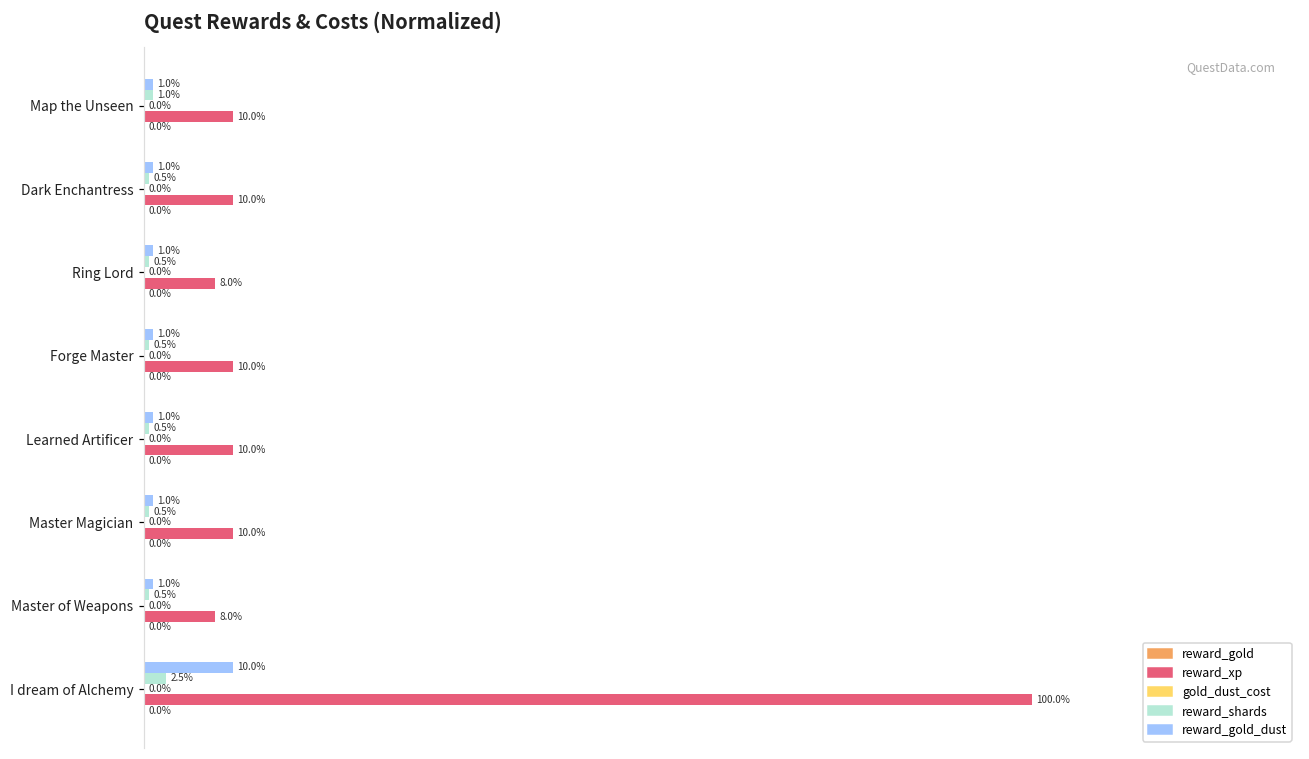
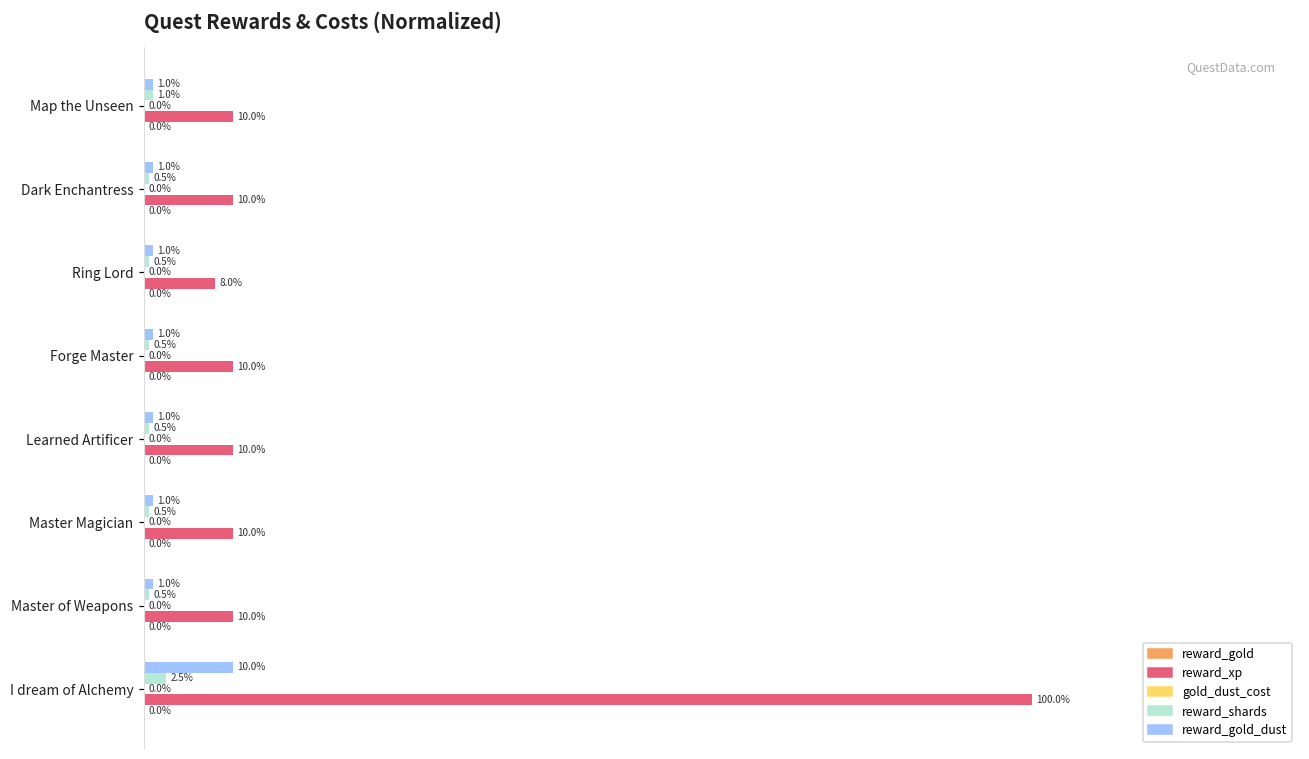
  {
    "reward_xp": {
      "Map the Unseen": "10.0%",
      "Dark Enchantress": "10.0%",
      "Ring Lord": "8.0%",
      "Forge Master": "10.0%",
      "Learned Artificer": "10.0%",
      "Master Magician": "10.0%",
-     "Master of Weapons": "8.0%",
+     "Master of Weapons": "10.0%",
      "I dream of Alchemy": "100.0%"
    }
  }
